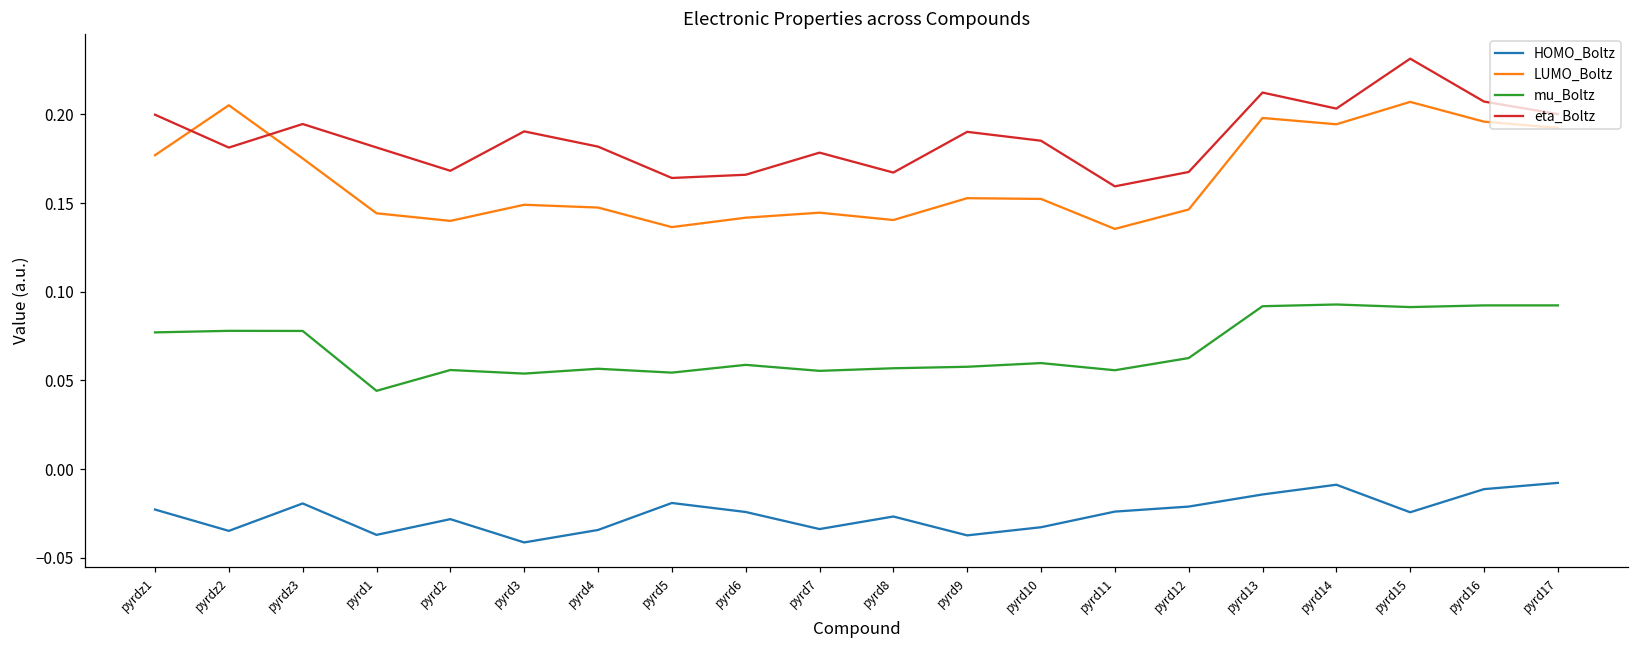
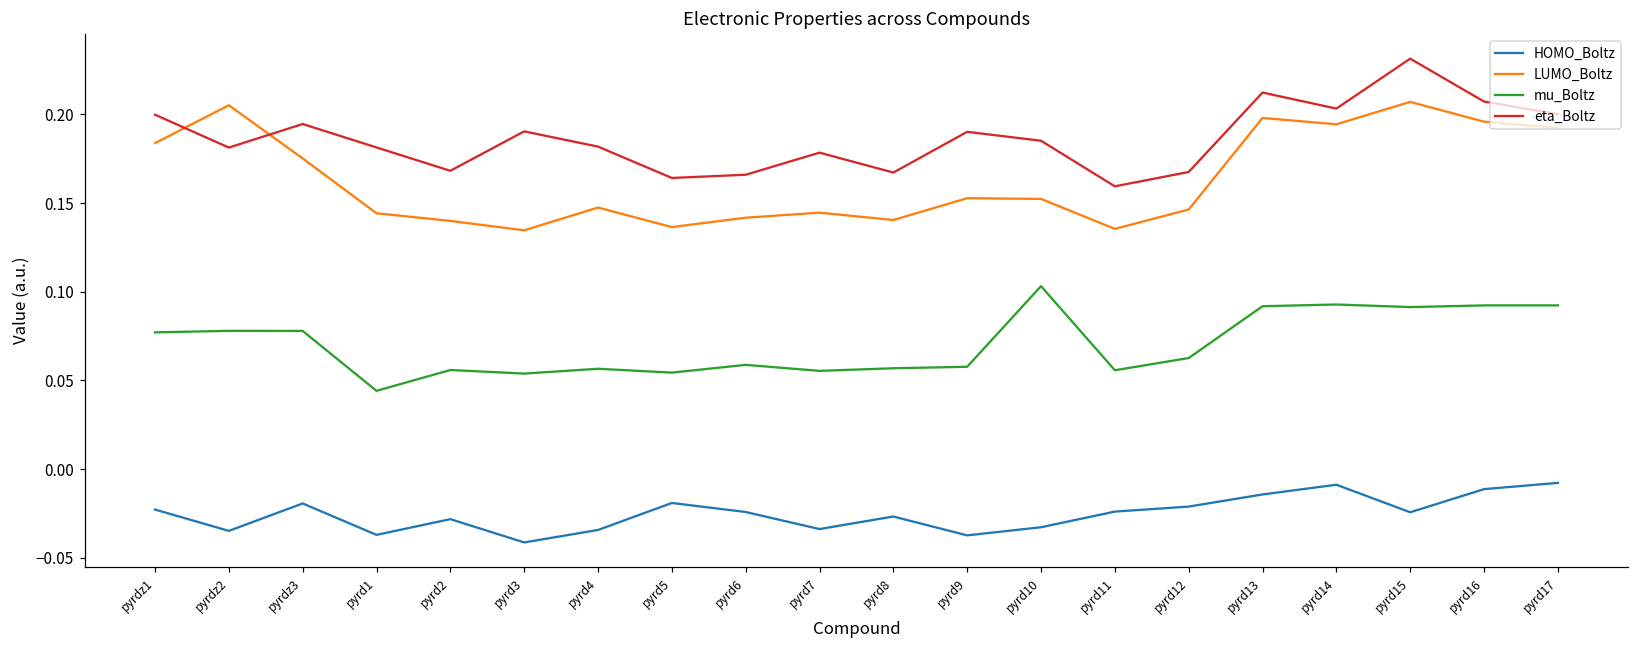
  {
    "HOMO_Boltz": {
      "pyrdz1": -0.023,
      "pyrdz2": -0.035,
      "pyrdz3": -0.019,
      "pyrd1": -0.037,
      "pyrd2": -0.028,
      "pyrd3": -0.041,
      "pyrd4": -0.034,
      "pyrd5": -0.019,
      "pyrd6": -0.024,
      "pyrd7": -0.034,
      "pyrd8": -0.027,
      "pyrd9": -0.037,
      "pyrd10": -0.033,
      "pyrd11": -0.024,
      "pyrd12": -0.021,
      "pyrd13": -0.014,
      "pyrd14": -0.009,
      "pyrd15": -0.024,
      "pyrd16": -0.011,
      "pyrd17": -0.008
    },
    "LUMO_Boltz": {
-     "pyrdz1": 0.177,
+     "pyrdz1": 0.184,
      "pyrdz2": 0.205,
      "pyrdz3": 0.175,
      "pyrd1": 0.144,
      "pyrd2": 0.140,
-     "pyrd3": 0.149,
+     "pyrd3": 0.135,
      "pyrd4": 0.148,
      "pyrd5": 0.136,
      "pyrd6": 0.142,
      "pyrd7": 0.145,
      "pyrd8": 0.140,
      "pyrd9": 0.153,
      "pyrd10": 0.152,
      "pyrd11": 0.135,
      "pyrd12": 0.146,
      "pyrd13": 0.198,
      "pyrd14": 0.194,
      "pyrd15": 0.207,
      "pyrd16": 0.196
    },
    "mu_Boltz": {
      "pyrdz1": 0.077,
      "pyrdz2": 0.078,
      "pyrdz3": 0.078,
      "pyrd1": 0.044,
      "pyrd2": 0.056,
      "pyrd3": 0.054,
      "pyrd4": 0.057,
      "pyrd5": 0.054,
      "pyrd6": 0.059,
      "pyrd7": 0.055,
      "pyrd8": 0.057,
      "pyrd9": 0.058,
-     "pyrd10": 0.060,
+     "pyrd10": 0.103,
      "pyrd11": 0.056,
      "pyrd12": 0.063,
      "pyrd13": 0.092,
      "pyrd14": 0.093,
      "pyrd15": 0.091,
      "pyrd16": 0.092,
      "pyrd17": 0.092
    },
    "eta_Boltz": {
      "pyrdz1": 0.200,
      "pyrdz2": 0.181,
      "pyrdz3": 0.195,
      "pyrd1": 0.181,
      "pyrd2": 0.168,
      "pyrd3": 0.190,
      "pyrd4": 0.182,
      "pyrd5": 0.164,
      "pyrd6": 0.166,
      "pyrd7": 0.178,
      "pyrd8": 0.167,
      "pyrd9": 0.190,
      "pyrd10": 0.185,
      "pyrd11": 0.159,
      "pyrd12": 0.168,
      "pyrd13": 0.212,
      "pyrd14": 0.203,
      "pyrd15": 0.232,
      "pyrd16": 0.207
    }
  }
